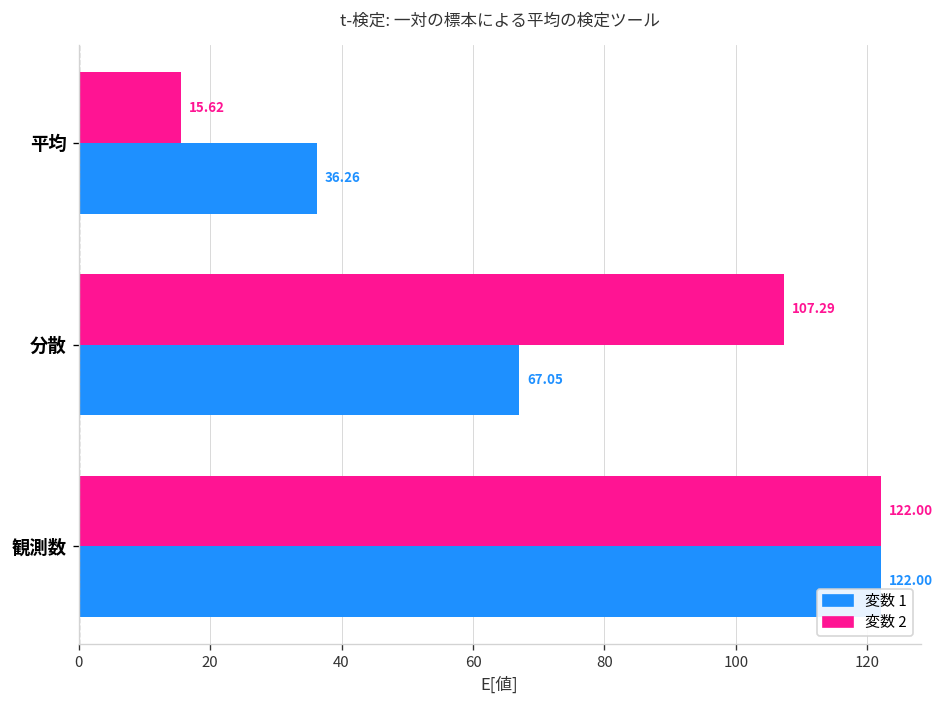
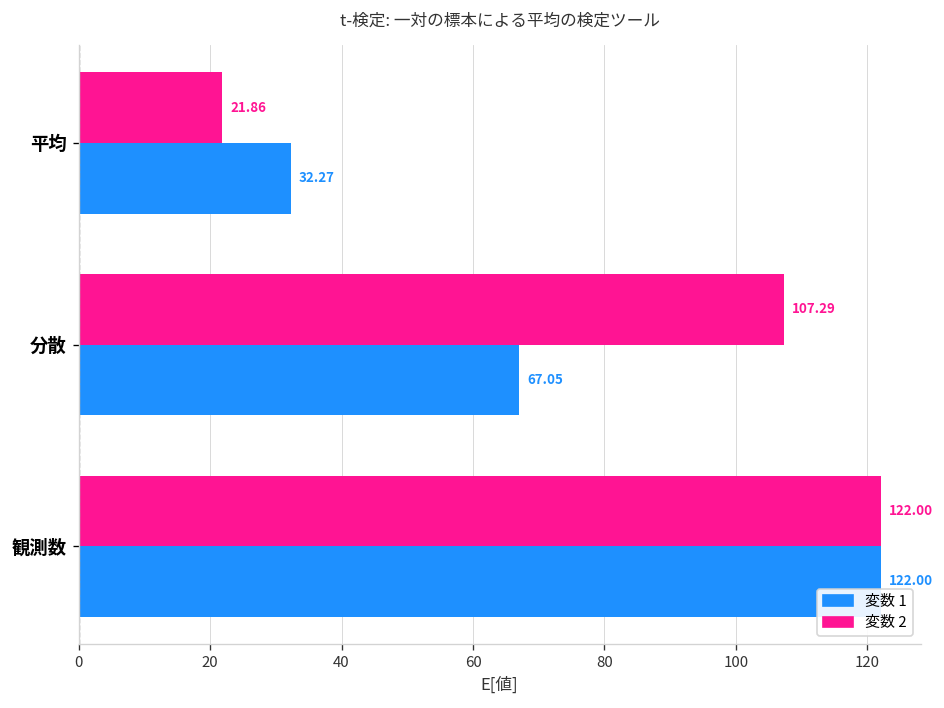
  {
    "変数 1": {
-     "平均": 36.26,
+     "平均": 32.27,
      "分散": 67.05
    },
    "変数 2": {
-     "平均": 15.62,
+     "平均": 21.86,
      "分散": 107.29,
      "観測数": 122.00
    }
  }
